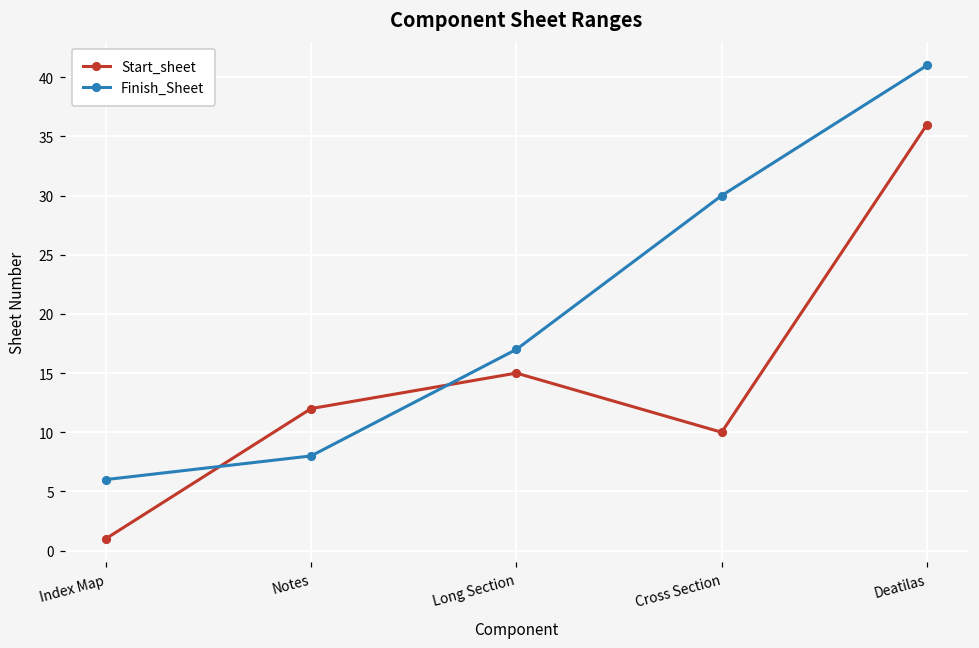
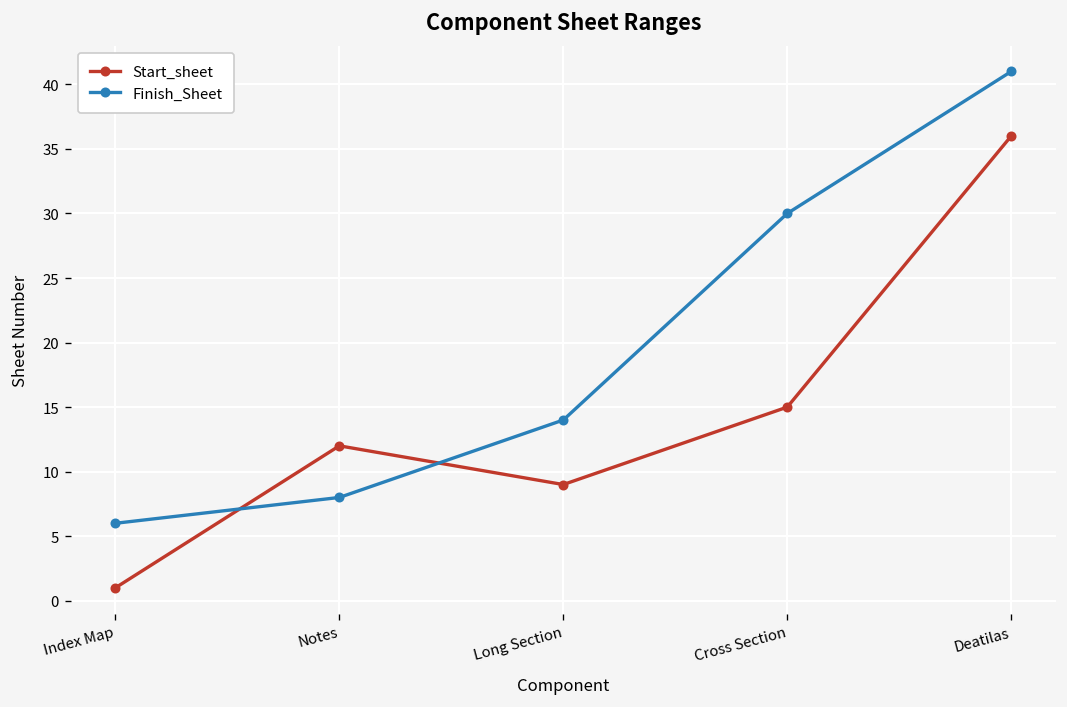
  {
    "Start_sheet": {
      "Index Map": 1,
      "Notes": 12,
-     "Long Section": 15,
-     "Cross Section": 10,
+     "Long Section": 9,
+     "Cross Section": 15,
      "Deatilas": 36
    },
    "Finish_Sheet": {
      "Index Map": 6,
      "Notes": 8,
-     "Long Section": 17,
+     "Long Section": 14,
      "Cross Section": 30,
      "Deatilas": 41
    }
  }
